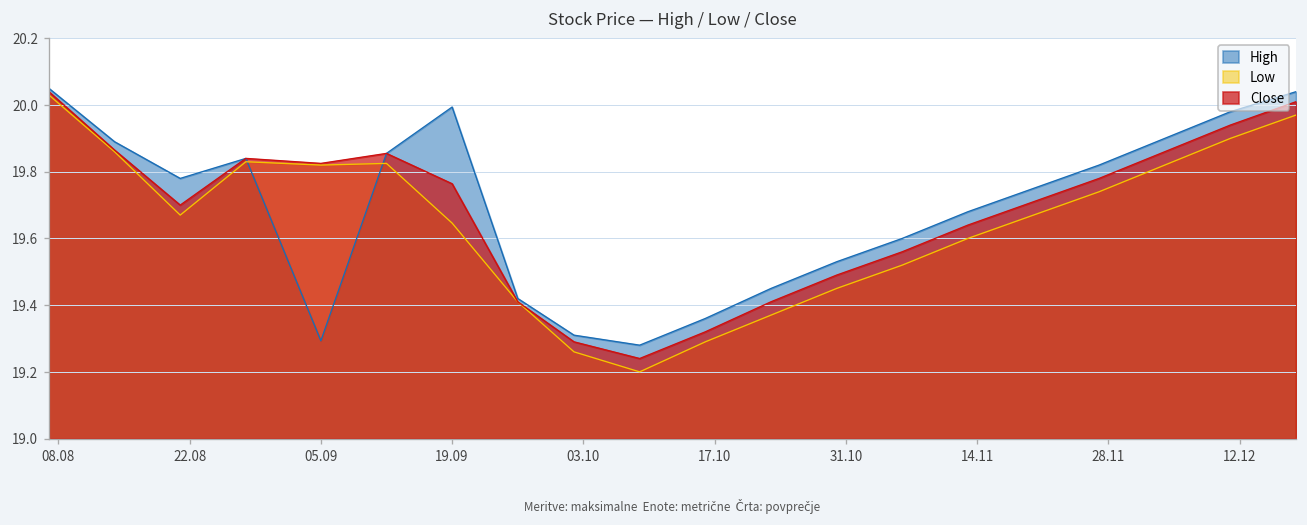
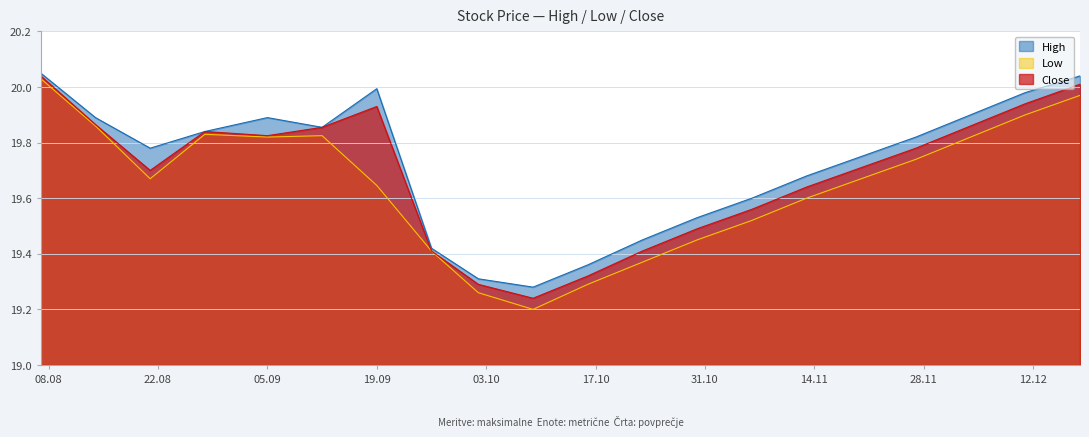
  {
    "High": {
-     "05.09": 19.29,
+     "05.09": 19.89,
      "19.09": 19.99
    },
    "Low": {
      "19.09": 19.65
    },
    "Close": {
-     "19.09": 19.76
+     "19.09": 19.93
    }
  }
